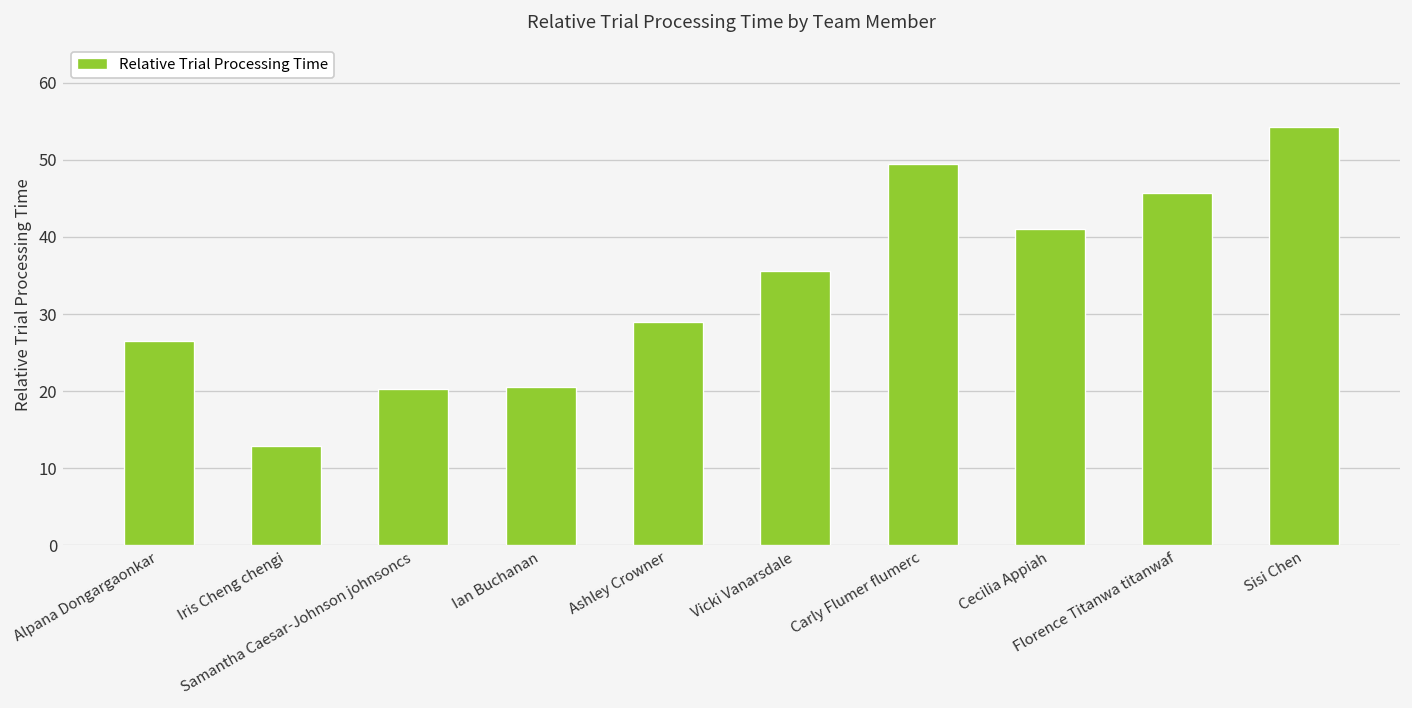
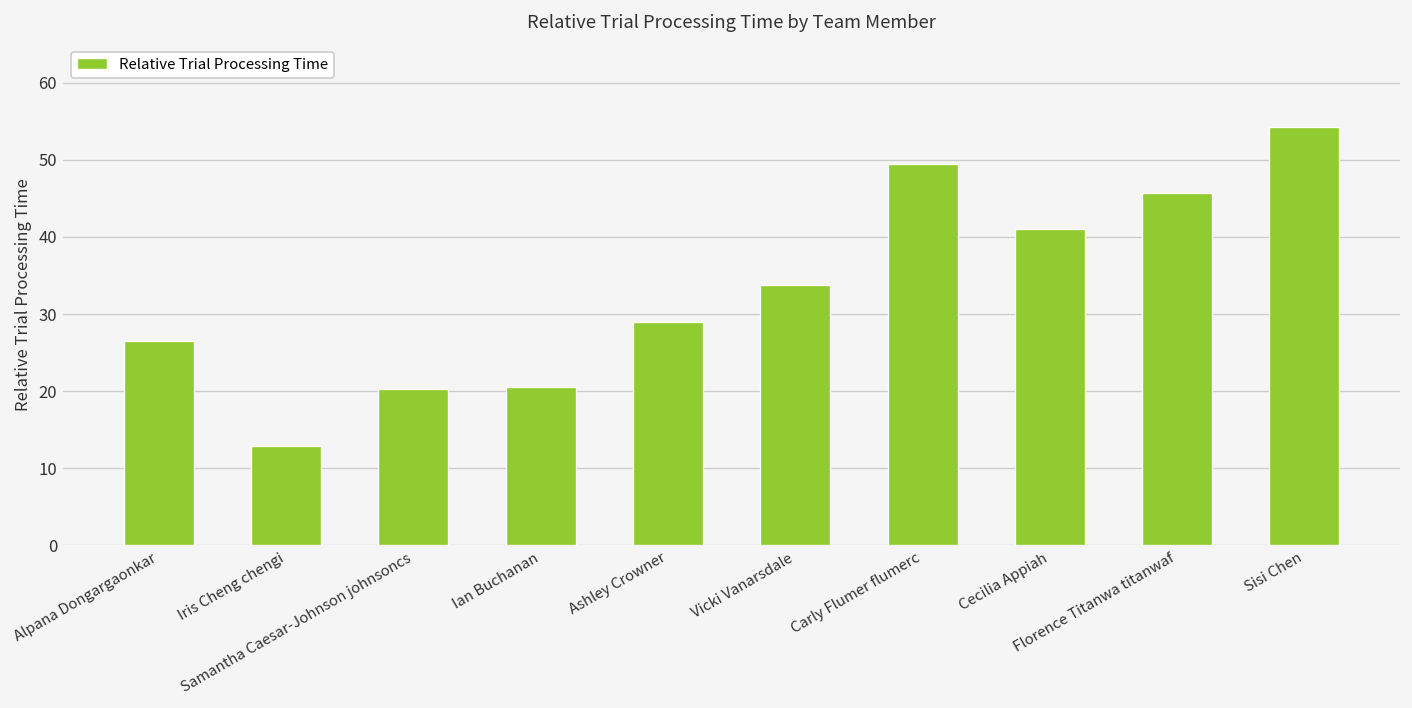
  {
    "Alpana Dongargaonkar": 26,
    "Iris Cheng chengi": 13,
    "Samantha Caesar-Johnson johnsoncs": 20,
    "Ian Buchanan": 21,
    "Ashley Crowner": 29,
-   "Vicki Vanarsdale": 36,
+   "Vicki Vanarsdale": 34,
    "Carly Flumer flumerc": 50,
    "Cecilia Appiah": 41,
    "Florence Titanwa titanwaf": 46,
    "Sisi Chen": 54
  }
